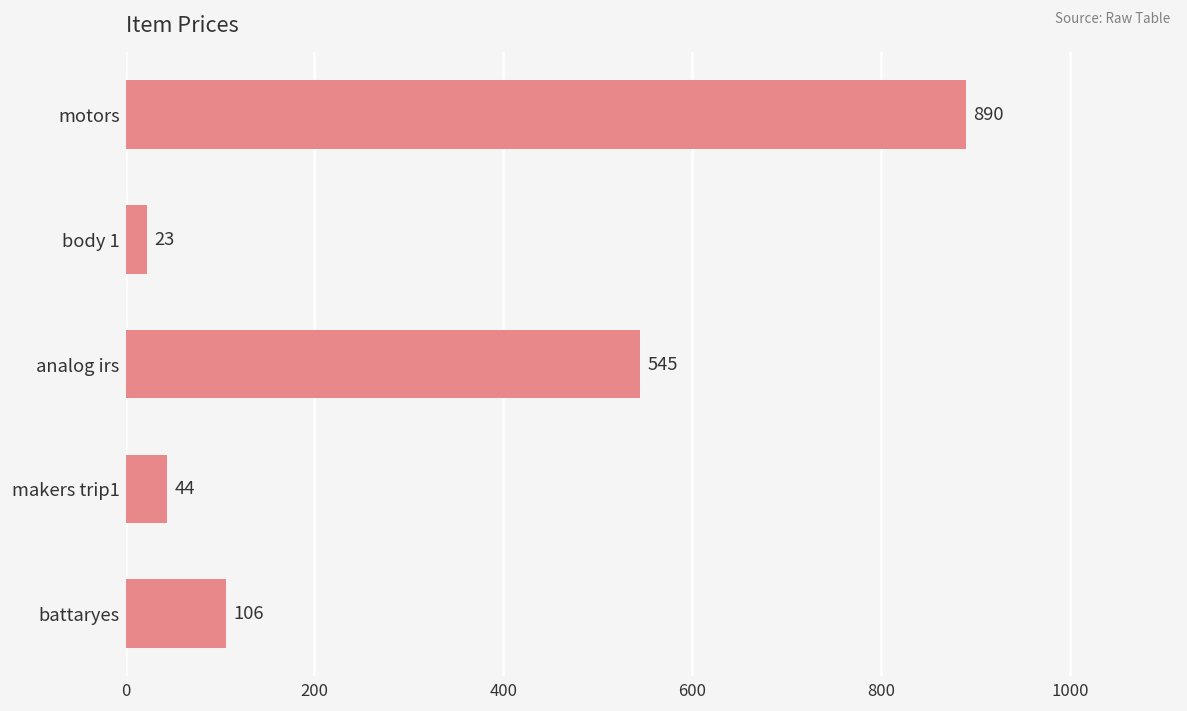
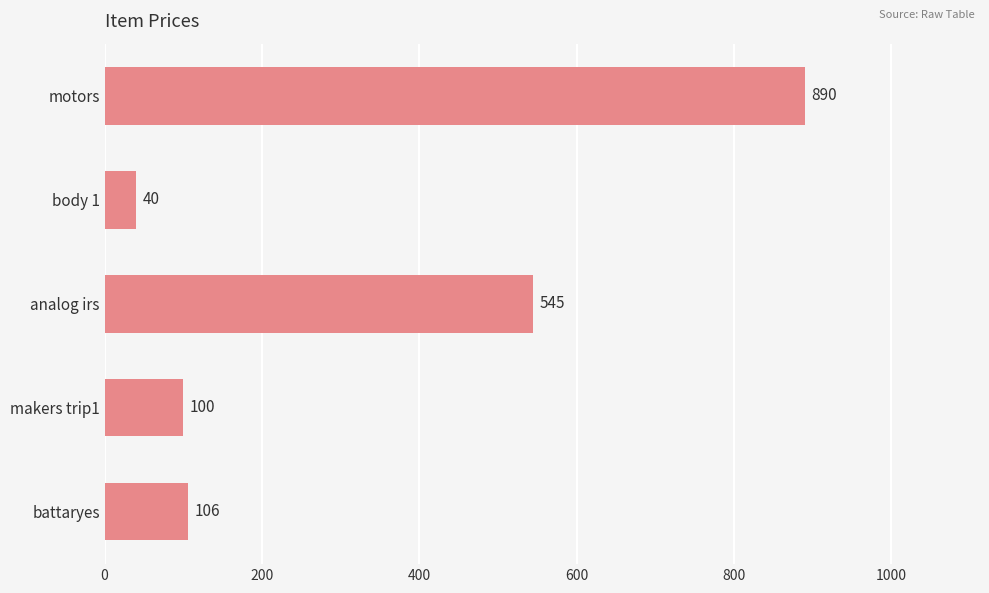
  {
    "motors": 890,
-   "body 1": 23,
+   "body 1": 40,
    "analog irs": 545,
-   "makers trip1": 44,
+   "makers trip1": 100,
    "battaryes": 106
  }
